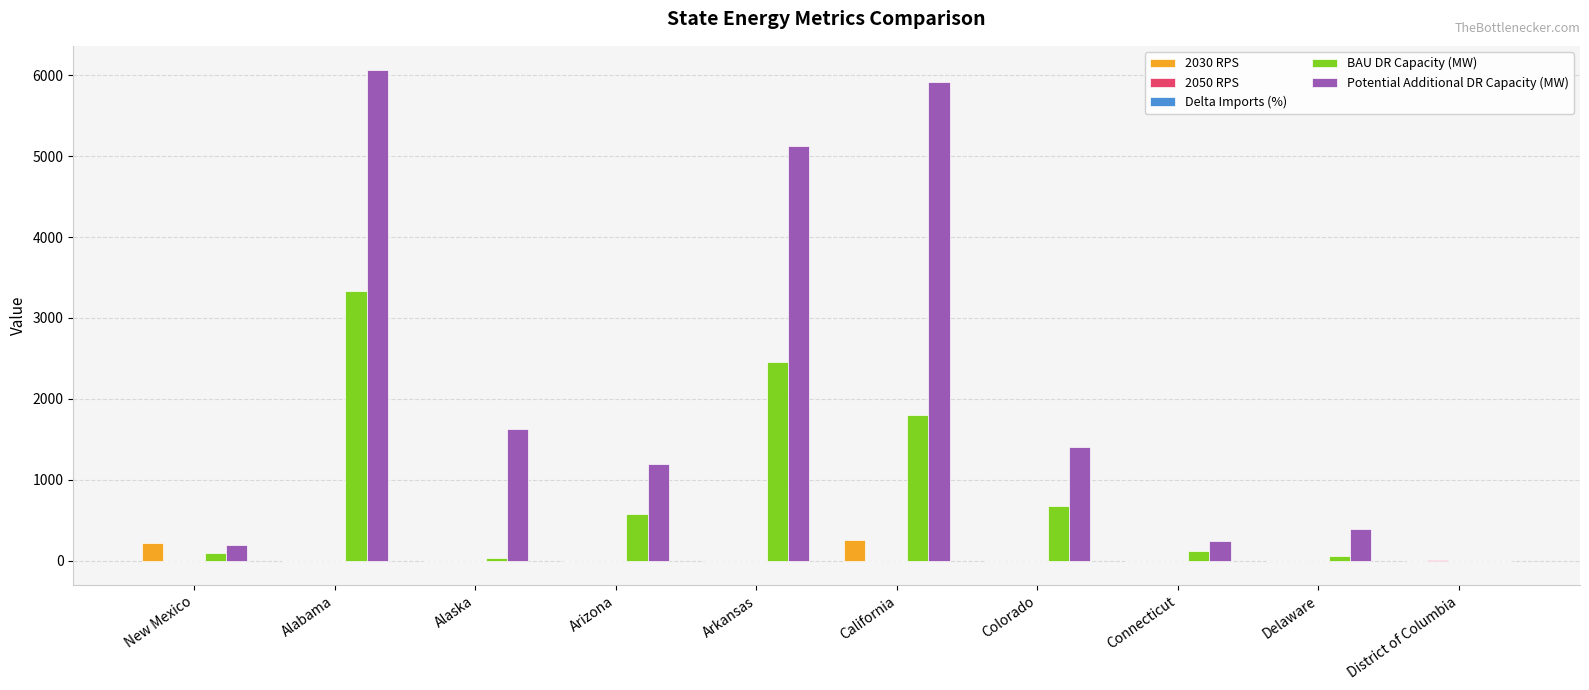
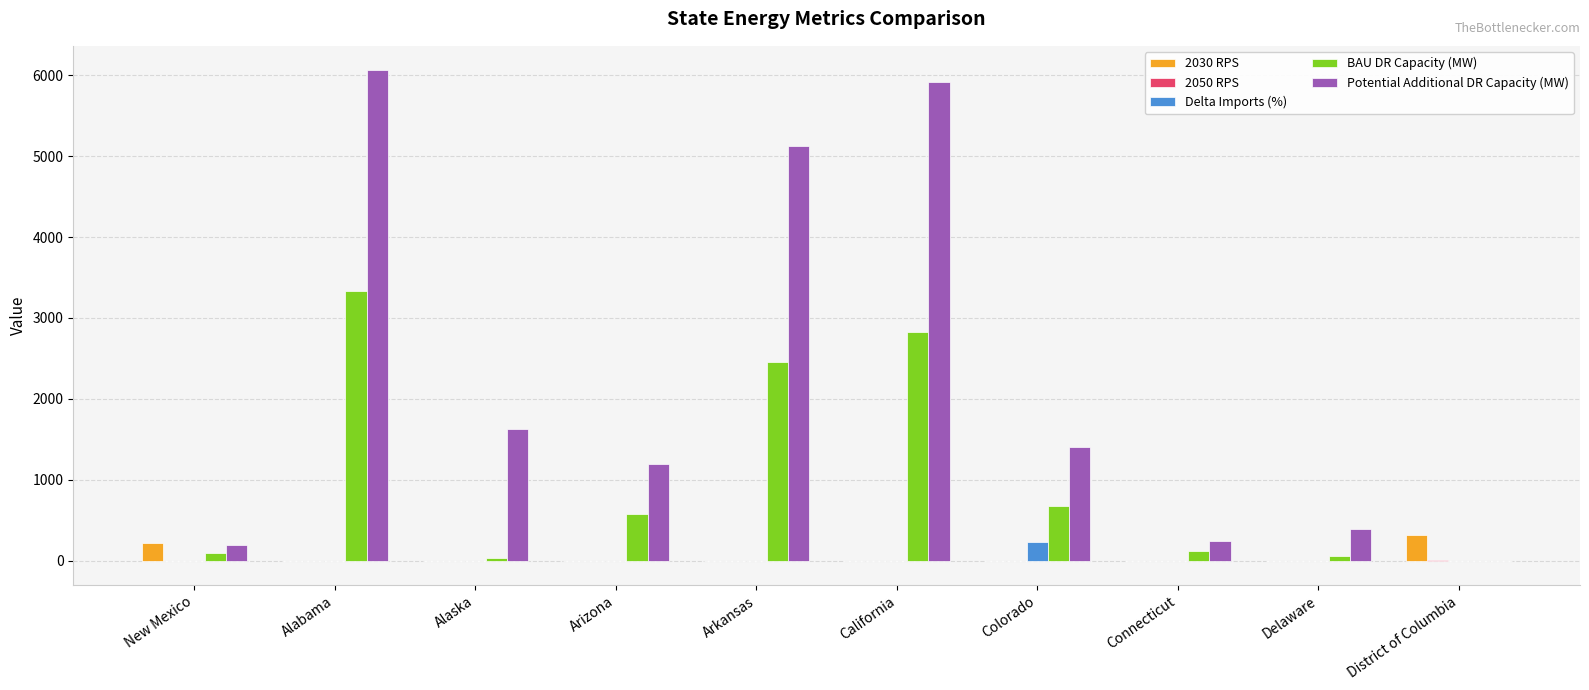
  {
    "2030 RPS": {
      "New Mexico": 200,
      "Alabama": 0,
      "Alaska": 0,
      "Arkansas": 0,
-     "California": 300,
-     "District of Columbia": 0
+     "California": 0,
+     "District of Columbia": 300
    },
    "2050 RPS": {
      "Alabama": 0,
      "Alaska": 0,
      "Arkansas": 0
    },
    "Delta Imports (%)": {
      "Alabama": 0,
      "Alaska": 0,
      "Arkansas": 0,
-     "Colorado": 0
+     "Colorado": 200
    },
    "BAU DR Capacity (MW)": {
      "New Mexico": 100,
      "Alabama": 3300,
      "Alaska": 0,
      "Arizona": 600,
      "Arkansas": 2400,
-     "California": 1800,
+     "California": 2800,
      "Colorado": 700,
      "Connecticut": 100,
      "Delaware": 100,
      "District of Columbia": 0
    },
    "Potential Additional DR Capacity (MW)": {
      "New Mexico": 200,
      "Alabama": 6100,
      "Alaska": 1600,
      "Arizona": 1200,
      "Arkansas": 5100,
      "California": 5900,
      "Colorado": 1400,
      "Connecticut": 200,
      "Delaware": 400,
      "District of Columbia": 0
    }
  }
